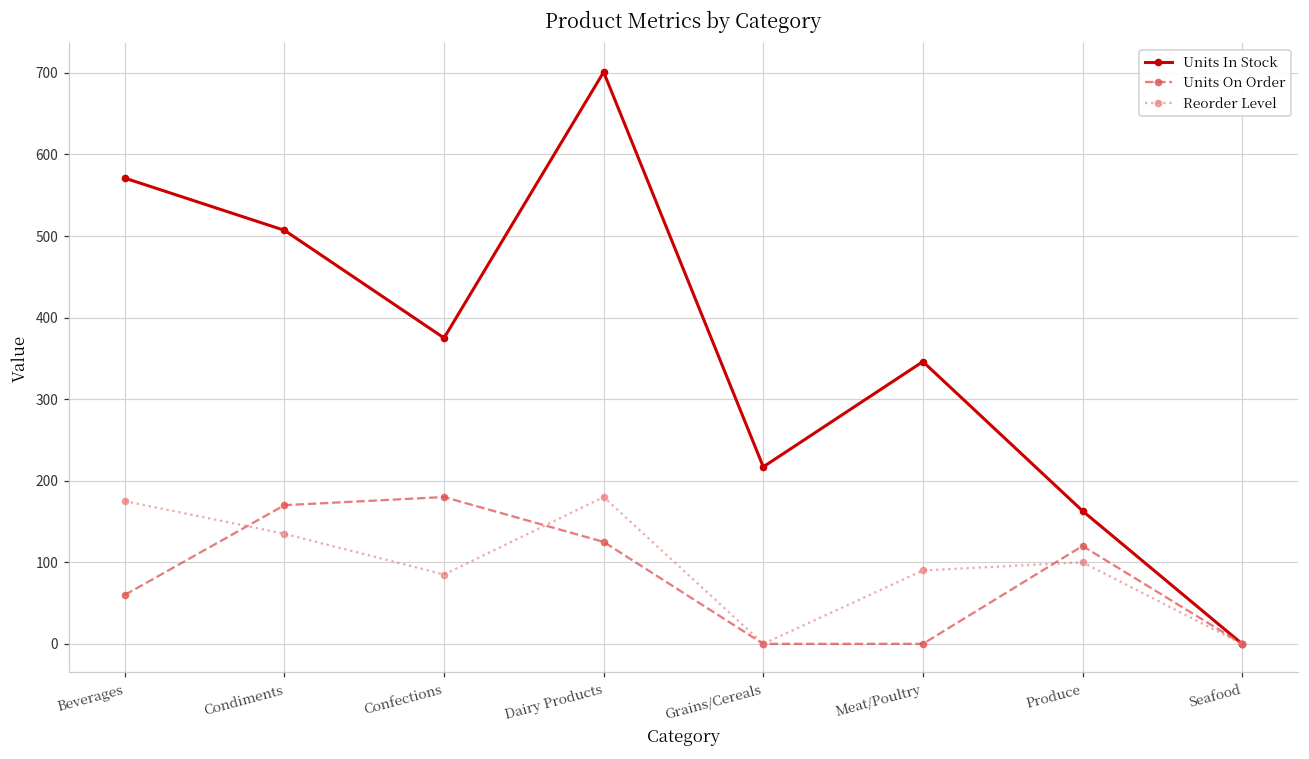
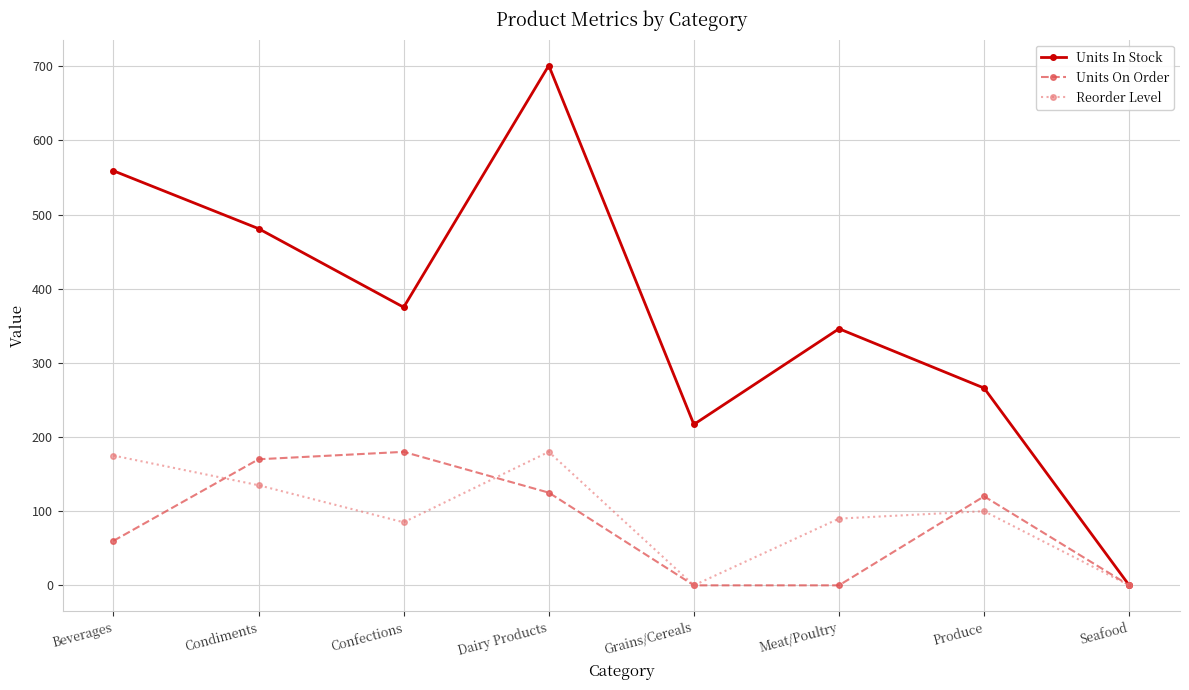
  {
    "Units In Stock": {
-     "Beverages": 570,
-     "Condiments": 510,
+     "Beverages": 560,
+     "Condiments": 480,
      "Confections": 380,
      "Dairy Products": 700,
      "Grains/Cereals": 220,
      "Meat/Poultry": 350,
-     "Produce": 160
+     "Produce": 270
    }
  }
